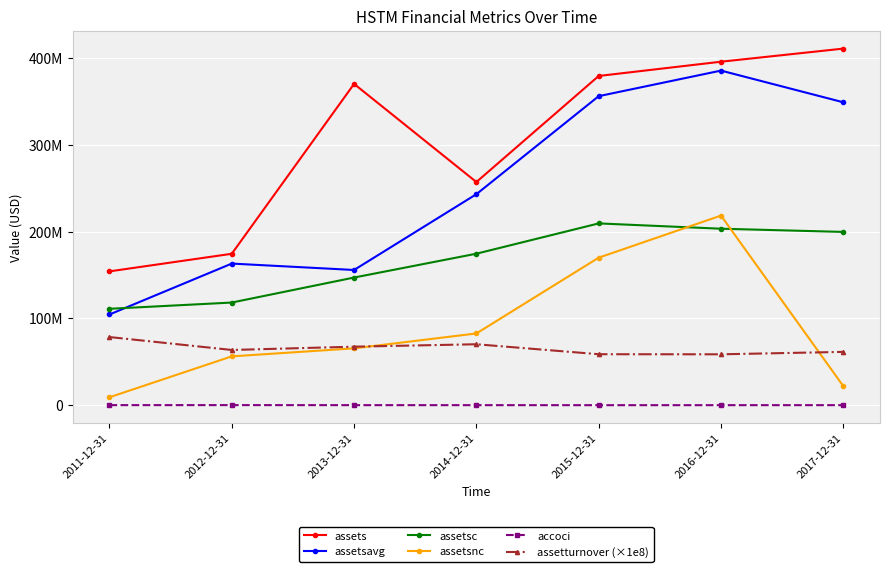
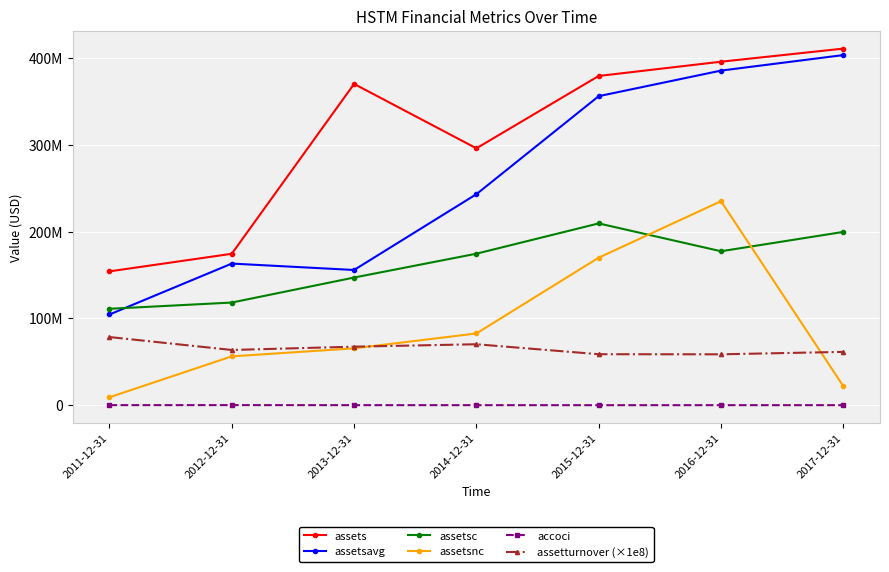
  {
    "assets": {
      "2011-12-31": 150000000,
      "2012-12-31": 170000000,
      "2013-12-31": 370000000,
-     "2014-12-31": 260000000,
+     "2014-12-31": 300000000,
      "2015-12-31": 380000000,
      "2016-12-31": 400000000,
      "2017-12-31": 410000000
    },
    "assetsavg": {
      "2011-12-31": 100000000,
      "2012-12-31": 160000000,
      "2013-12-31": 160000000,
      "2014-12-31": 240000000,
      "2015-12-31": 360000000,
      "2016-12-31": 390000000,
-     "2017-12-31": 350000000
+     "2017-12-31": 400000000
    },
    "assetsc": {
      "2011-12-31": 110000000,
      "2012-12-31": 120000000,
      "2013-12-31": 150000000,
      "2014-12-31": 170000000,
      "2015-12-31": 210000000,
-     "2016-12-31": 200000000,
+     "2016-12-31": 180000000,
      "2017-12-31": 200000000
    },
    "assetsnc": {
      "2011-12-31": 10000000,
      "2012-12-31": 60000000,
      "2014-12-31": 80000000,
      "2015-12-31": 170000000,
-     "2016-12-31": 220000000,
+     "2016-12-31": 240000000,
      "2017-12-31": 20000000
    },
    "accoci": {
      "2011-12-31": 0,
      "2012-12-31": 0,
      "2013-12-31": 0,
      "2014-12-31": 0,
      "2015-12-31": 0,
      "2016-12-31": 0,
      "2017-12-31": 0
    },
    "assetturnover (×1e8)": {
      "2011-12-31": 80000000,
      "2012-12-31": 60000000,
      "2014-12-31": 70000000,
      "2015-12-31": 60000000,
      "2016-12-31": 60000000,
      "2017-12-31": 60000000
    }
  }
